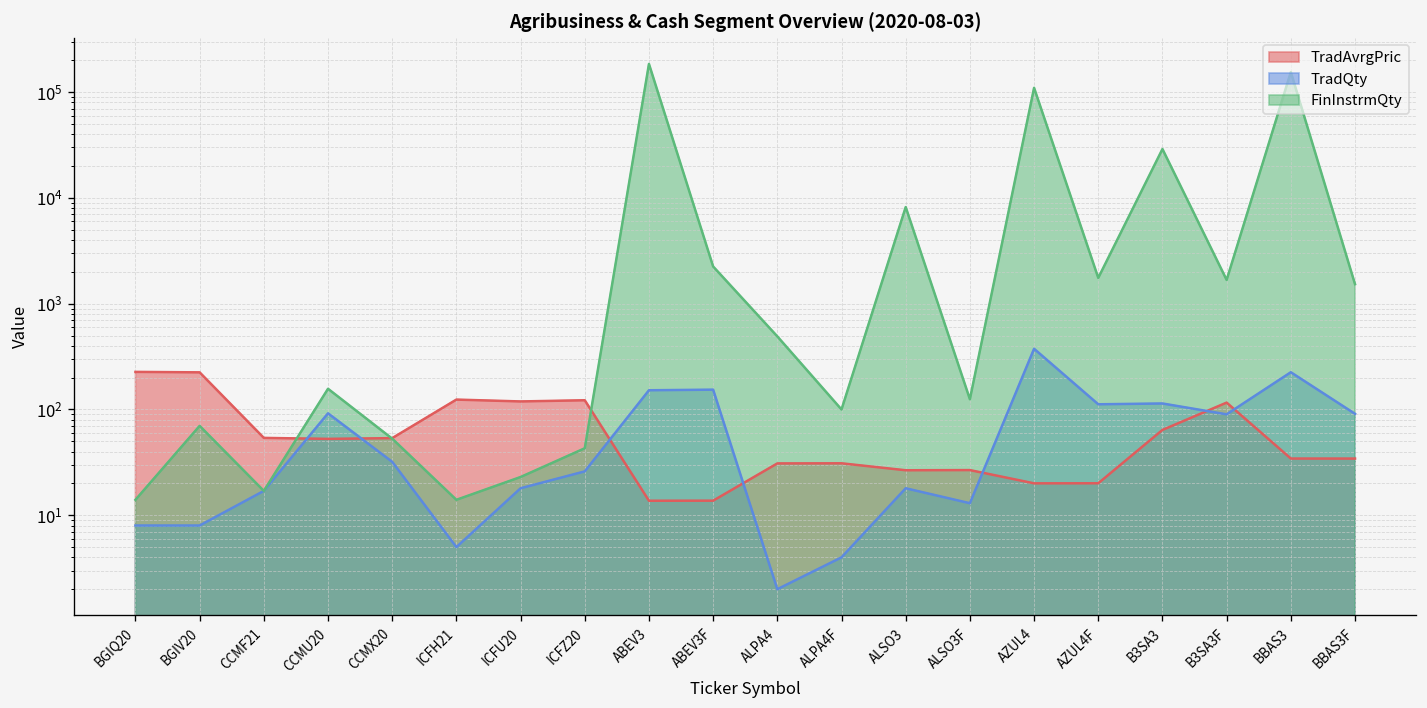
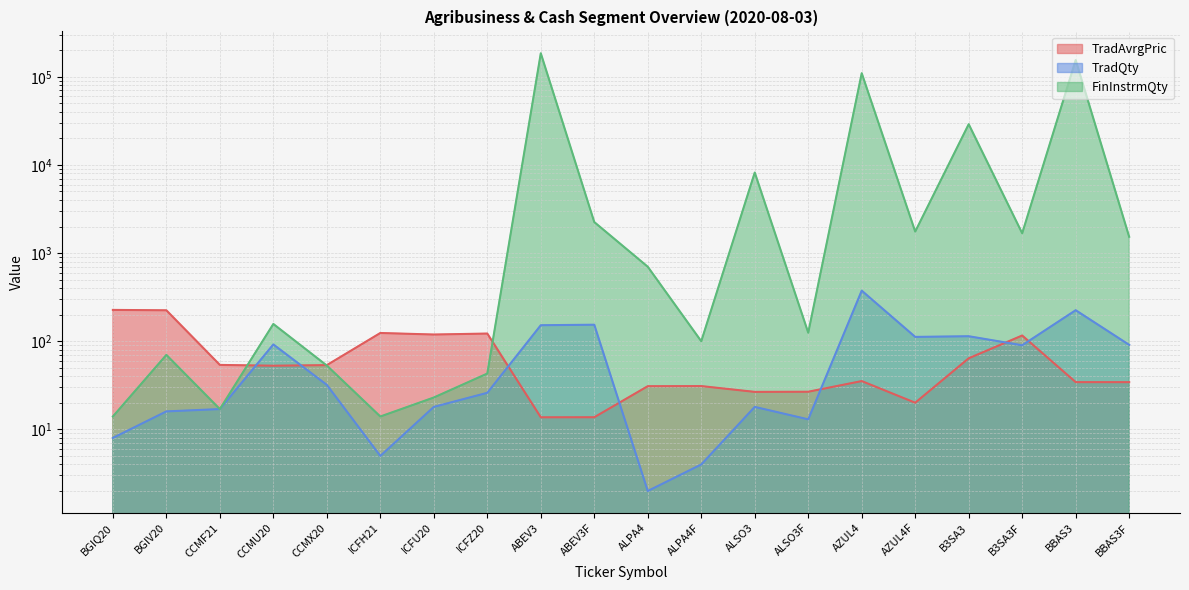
  {
    "TradAvrgPric": {
      "BGIQ20": 230,
      "BGIV20": 220,
      "CCMF21": 50,
      "CCMU20": 50,
      "ICFH21": 120,
      "ICFU20": 120,
      "ICFZ20": 120,
      "ABEV3": 14,
      "ABEV3F": 14,
      "ALPA4": 31,
      "ALPA4F": 31,
      "ALSO3": 27,
      "ALSO3F": 27,
-     "AZUL4": 20,
+     "AZUL4": 35,
      "AZUL4F": 20,
      "B3SA3": 60,
      "B3SA3F": 120,
      "BBAS3": 34,
      "BBAS3F": 34
    },
    "TradQty": {
      "BGIQ20": 8,
-     "BGIV20": 8,
+     "BGIV20": 16,
      "CCMU20": 90,
      "CCMX20": 32,
      "ICFH21": 5,
      "ICFU20": 18,
      "ICFZ20": 26,
      "ABEV3": 150,
      "ABEV3F": 150,
      "ALPA4": 2,
      "ALPA4F": 4,
      "ALSO3": 18,
      "ALSO3F": 13,
      "AZUL4": 380,
      "AZUL4F": 110,
      "B3SA3": 110,
      "B3SA3F": 90,
      "BBAS3": 230,
      "BBAS3F": 90
    },
    "FinInstrmQty": {
      "BGIQ20": 14,
      "BGIV20": 70,
      "CCMU20": 160,
      "ICFH21": 14,
      "ICFU20": 23,
      "ICFZ20": 40,
      "ABEV3": 180000,
      "ABEV3F": 2200,
-     "ALPA4": 500,
+     "ALPA4": 700,
      "ALPA4F": 100,
      "ALSO3": 8000,
      "ALSO3F": 130,
      "AZUL4": 110000,
      "AZUL4F": 1800,
      "B3SA3": 29000,
      "B3SA3F": 1700,
      "BBAS3F": 1500
    }
  }
